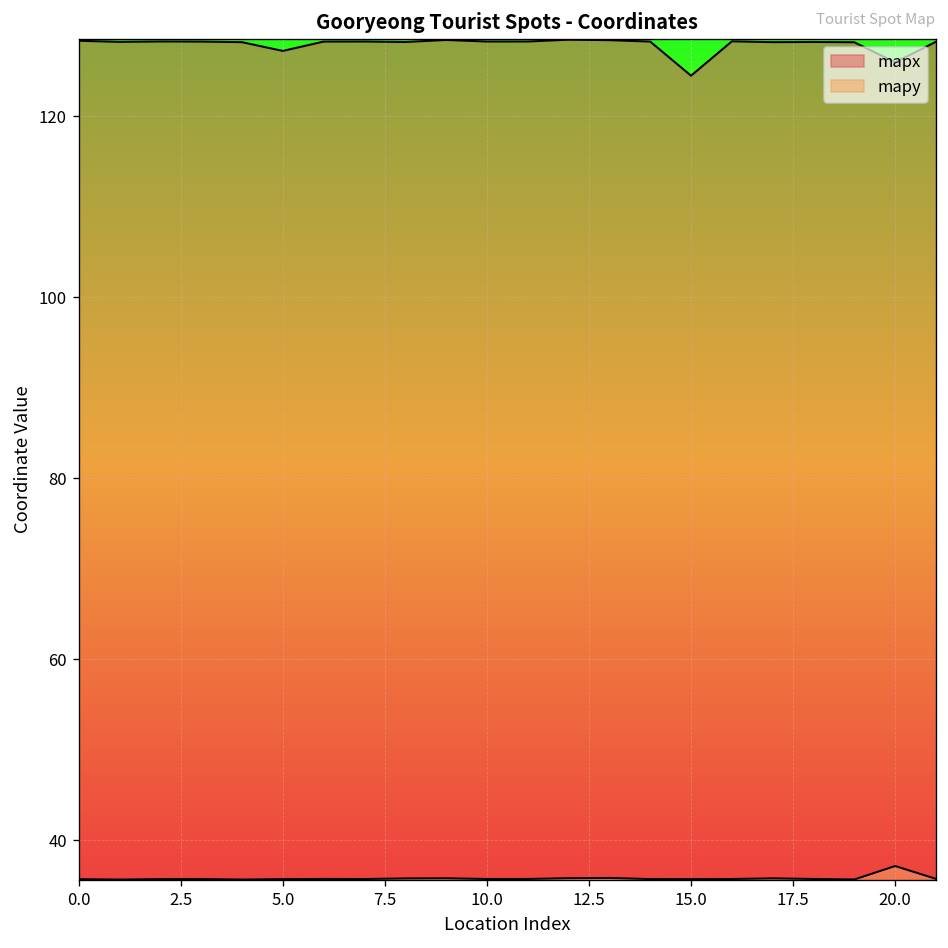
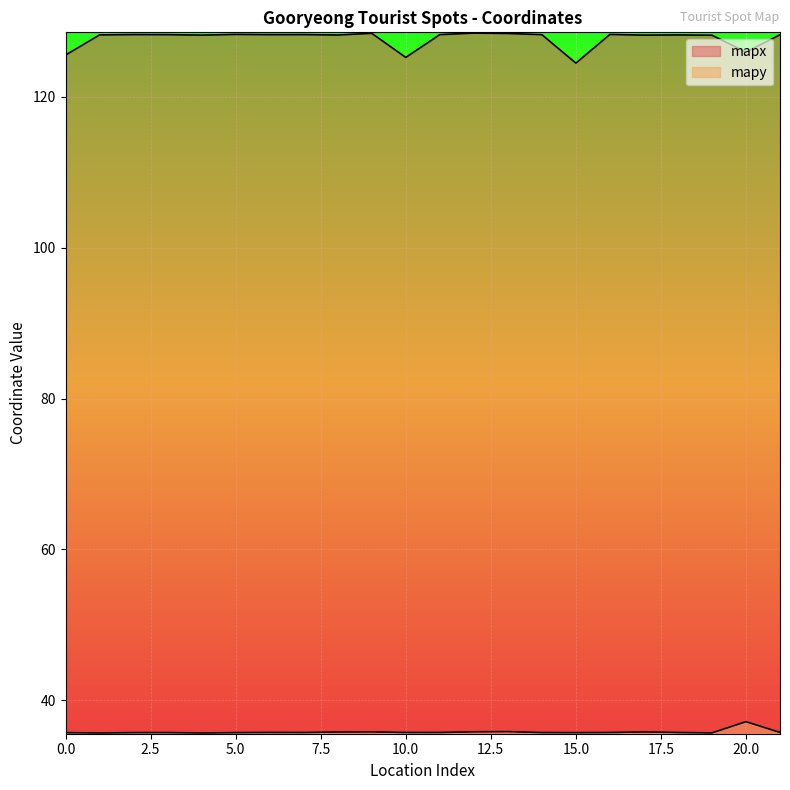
  {
    "mapx": {
-     "0.0": 128,
-     "5.0": 127,
-     "10.0": 128,
+     "0.0": 126,
+     "5.0": 128,
+     "10.0": 125,
      "15.0": 124
    },
    "mapy": {
      "0.0": 36,
      "5.0": 36,
      "10.0": 36,
      "15.0": 36,
      "20.0": 37
    }
  }
